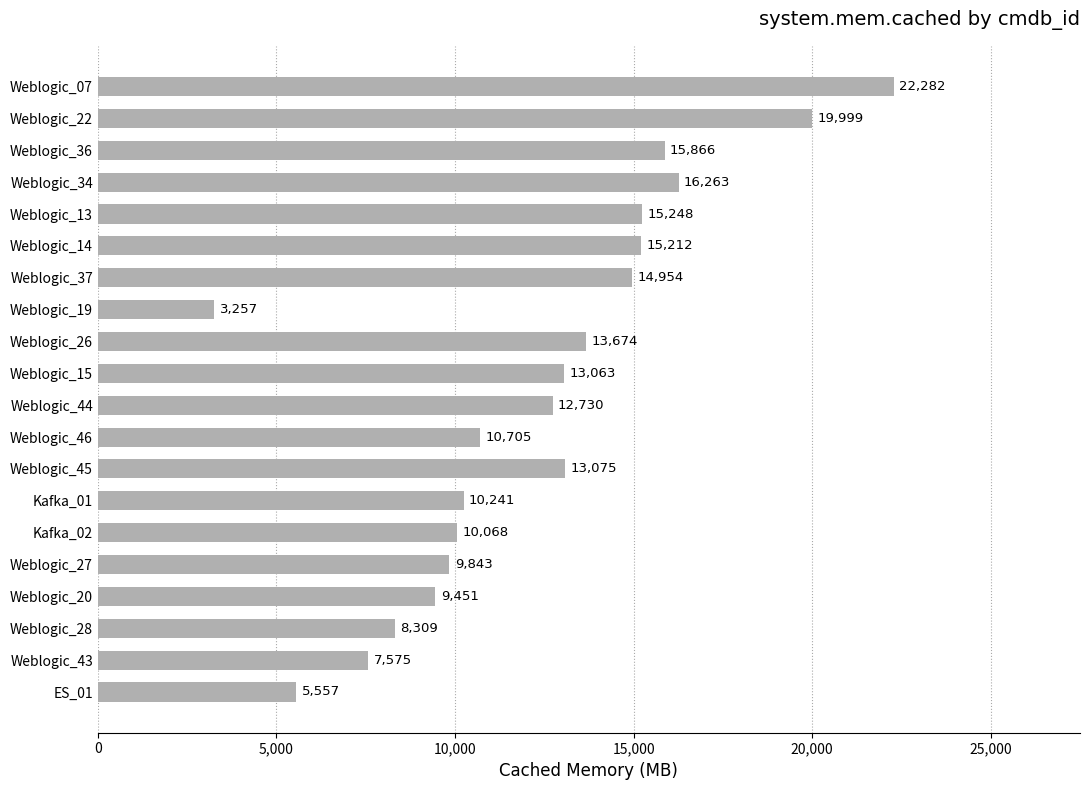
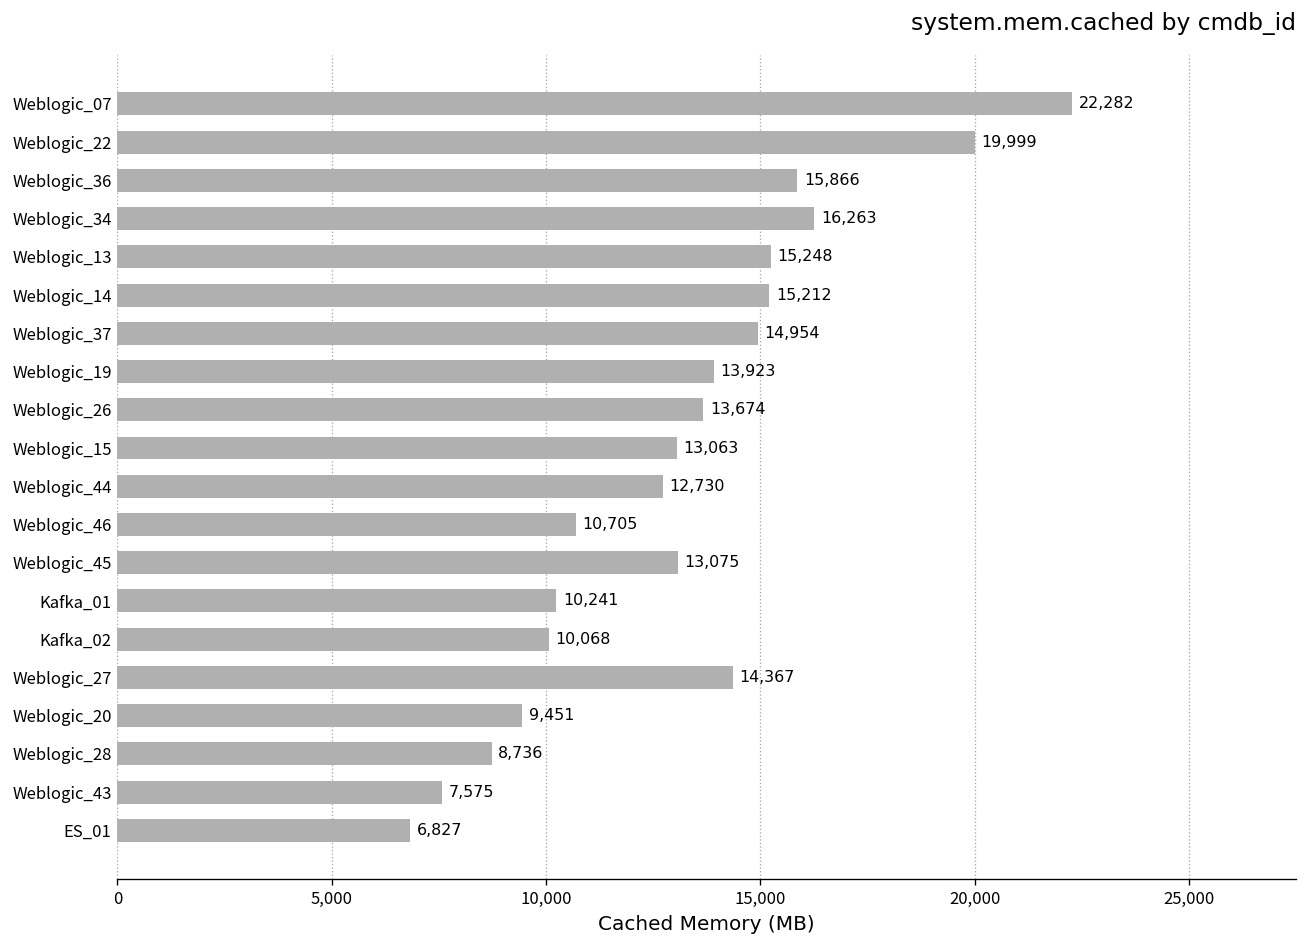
  {
    "Weblogic_07": "22,282",
    "Weblogic_22": "19,999",
    "Weblogic_36": "15,866",
    "Weblogic_34": "16,263",
    "Weblogic_13": "15,248",
    "Weblogic_14": "15,212",
    "Weblogic_37": "14,954",
-   "Weblogic_19": "3,257",
+   "Weblogic_19": "13,923",
    "Weblogic_26": "13,674",
    "Weblogic_15": "13,063",
    "Weblogic_44": "12,730",
    "Weblogic_46": "10,705",
    "Weblogic_45": "13,075",
    "Kafka_01": "10,241",
    "Kafka_02": "10,068",
-   "Weblogic_27": "9,843",
+   "Weblogic_27": "14,367",
    "Weblogic_20": "9,451",
-   "Weblogic_28": "8,309",
+   "Weblogic_28": "8,736",
    "Weblogic_43": "7,575",
-   "ES_01": "5,557"
+   "ES_01": "6,827"
  }
